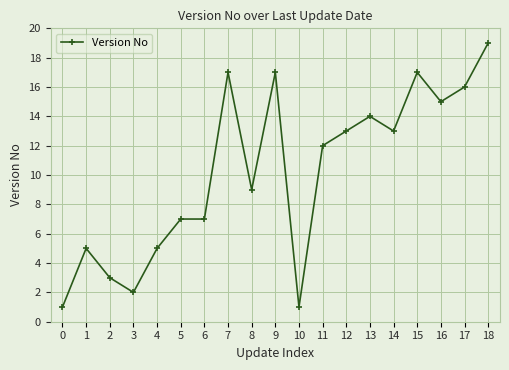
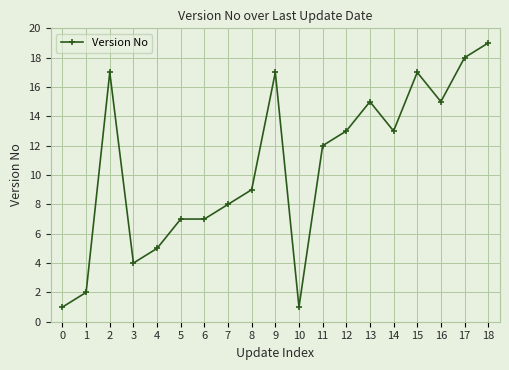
  {
    "0": 1,
-   "1": 5,
-   "2": 3,
-   "3": 2,
+   "1": 2,
+   "2": 17,
+   "3": 4,
    "4": 5,
    "5": 7,
    "6": 7,
-   "7": 17,
+   "7": 8,
    "8": 9,
    "9": 17,
    "10": 1,
    "11": 12,
    "12": 13,
-   "13": 14,
+   "13": 15,
    "14": 13,
    "15": 17,
    "16": 15,
-   "17": 16,
+   "17": 18,
    "18": 19
  }
